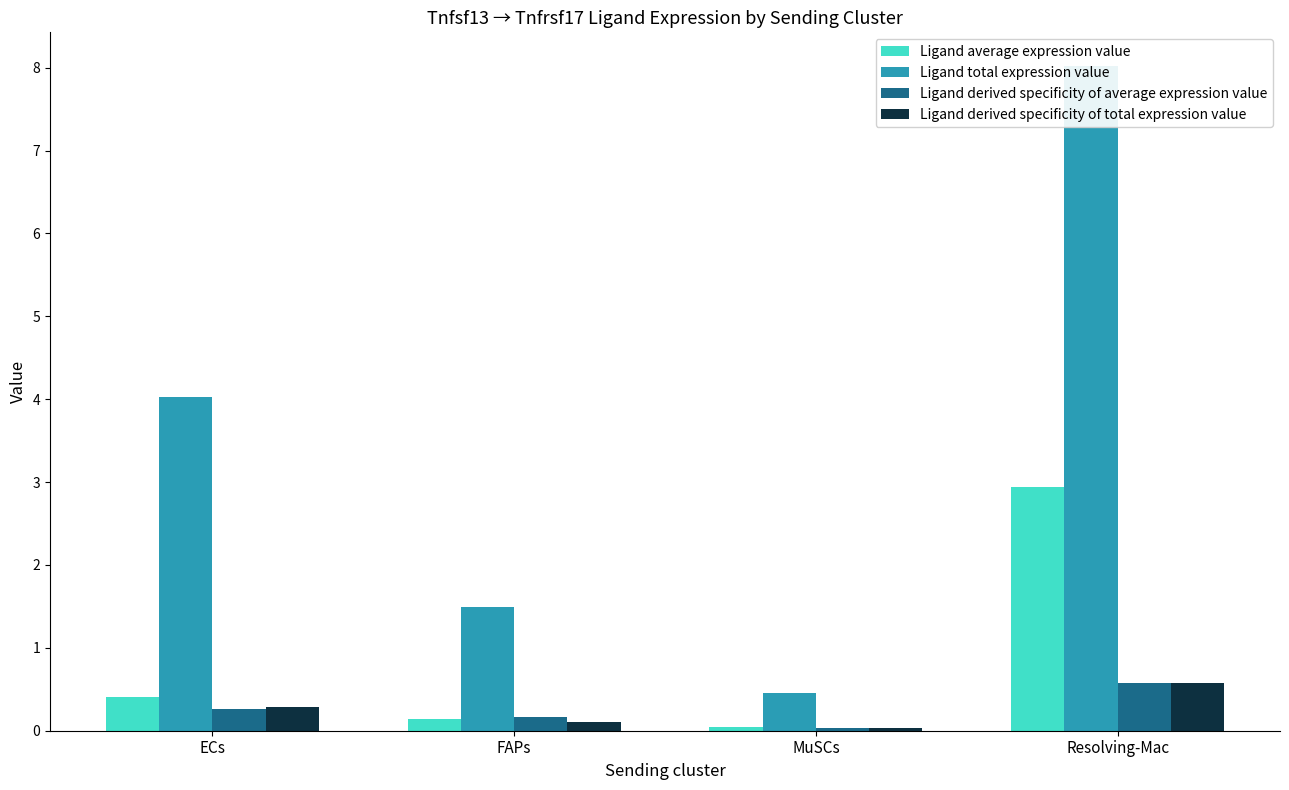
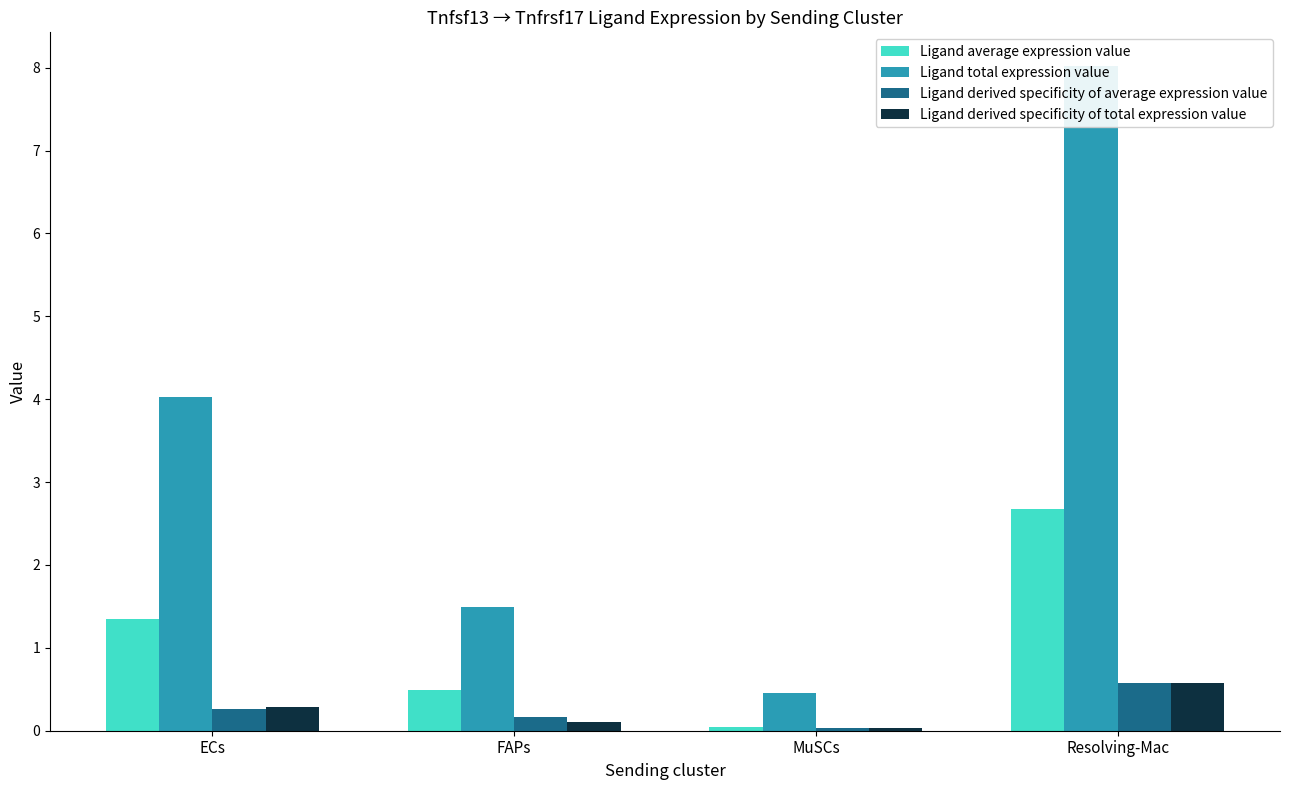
  {
    "Ligand average expression value": {
-     "ECs": 0.4,
-     "FAPs": 0.1,
+     "ECs": 1.3,
+     "FAPs": 0.5,
      "MuSCs": 0.0,
-     "Resolving-Mac": 2.9
+     "Resolving-Mac": 2.7
    },
    "Ligand total expression value": {
      "ECs": 4.0,
      "FAPs": 1.5,
      "MuSCs": 0.5
    },
    "Ligand derived specificity of average expression value": {
      "ECs": 0.3,
      "FAPs": 0.2,
      "MuSCs": 0.0,
      "Resolving-Mac": 0.6
    },
    "Ligand derived specificity of total expression value": {
      "ECs": 0.3,
      "FAPs": 0.1,
      "MuSCs": 0.0,
      "Resolving-Mac": 0.6
    }
  }
